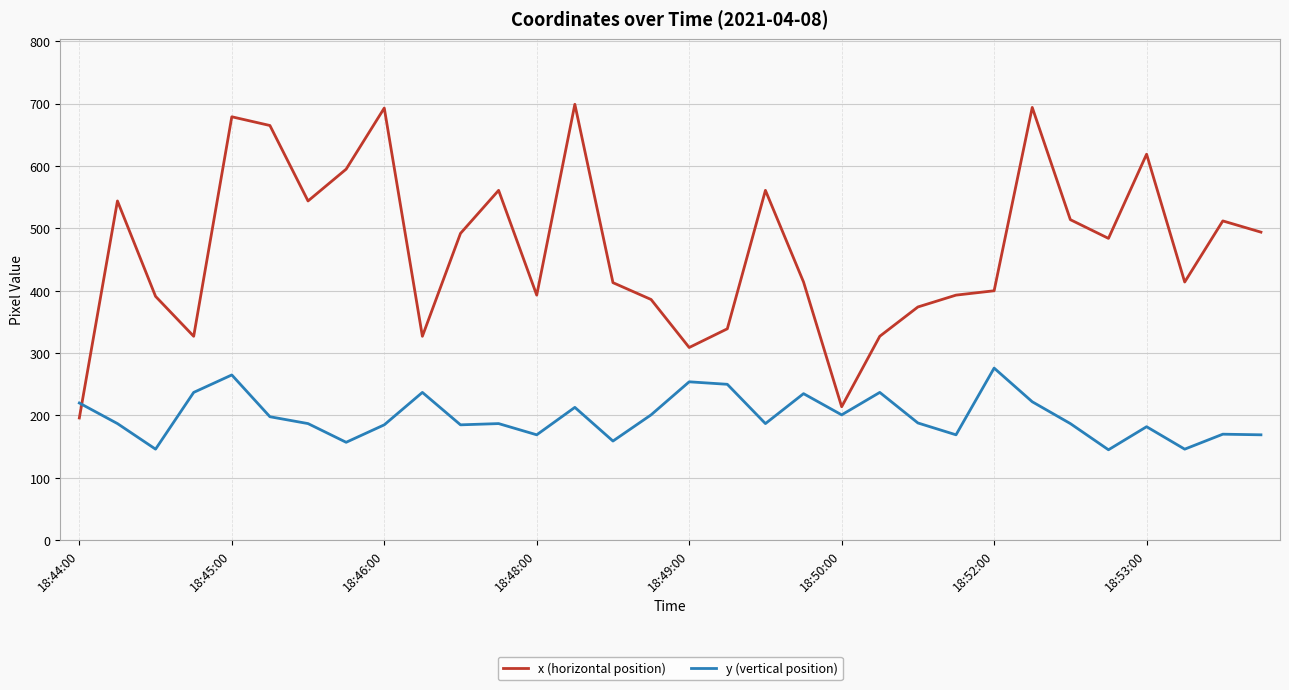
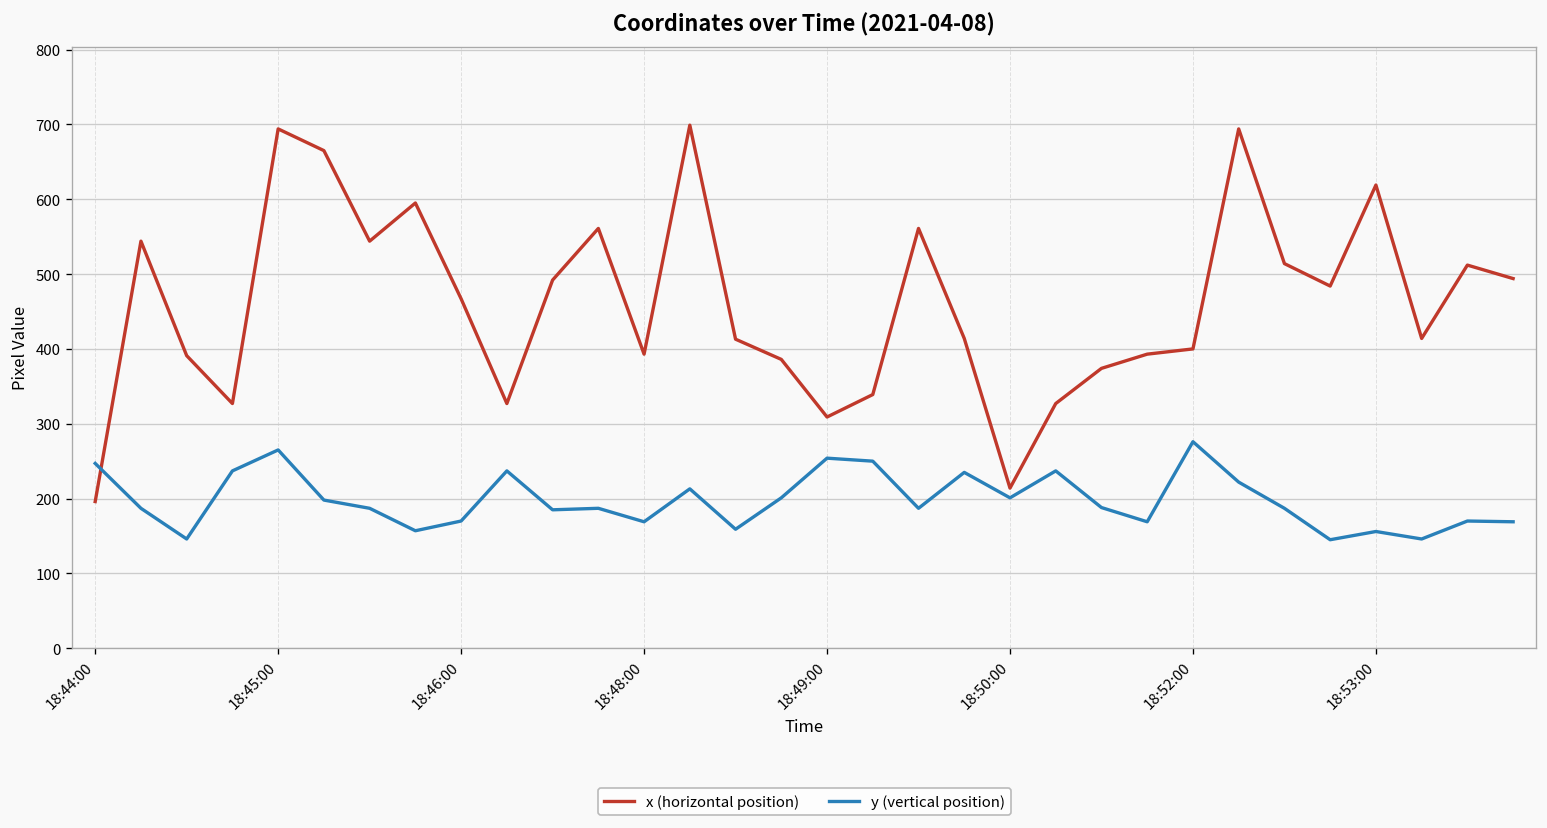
  {
    "x (horizontal position)": {
      "18:44:00": 200,
-     "18:45:00": 680,
-     "18:46:00": 690,
+     "18:45:00": 690,
+     "18:46:00": 470,
      "18:48:00": 390,
      "18:49:00": 310,
      "18:50:00": 210,
      "18:52:00": 400,
      "18:53:00": 620
    },
    "y (vertical position)": {
-     "18:44:00": 220,
+     "18:44:00": 250,
      "18:45:00": 270,
-     "18:46:00": 190,
+     "18:46:00": 170,
      "18:48:00": 170,
      "18:49:00": 250,
      "18:50:00": 200,
      "18:52:00": 280,
-     "18:53:00": 180
+     "18:53:00": 160
    }
  }
